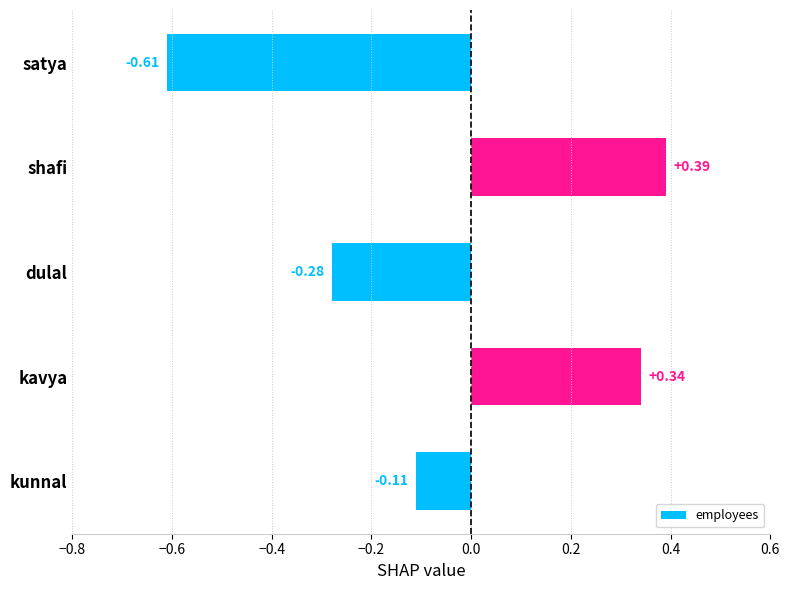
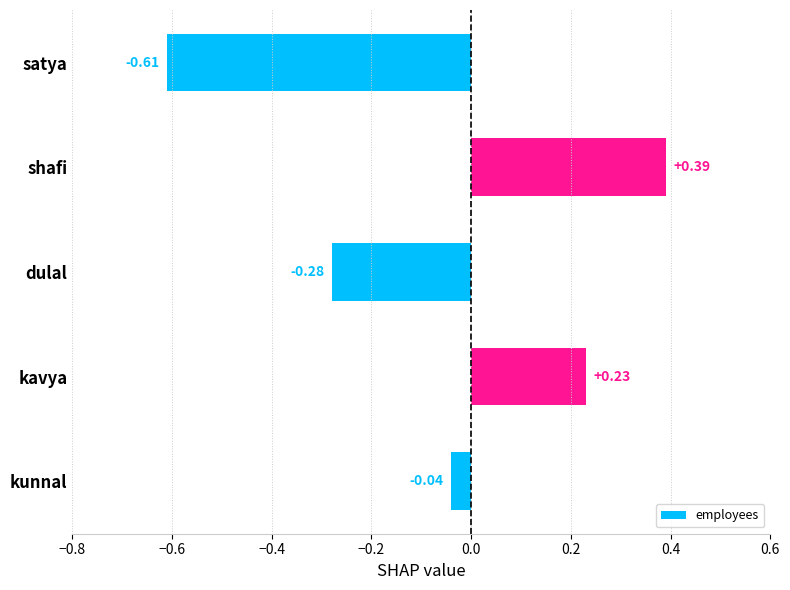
  {
    "satya": "-0.61",
    "shafi": "+0.39",
    "dulal": "-0.28",
-   "kavya": "+0.34",
-   "kunnal": "-0.11"
+   "kavya": "+0.23",
+   "kunnal": "-0.04"
  }
